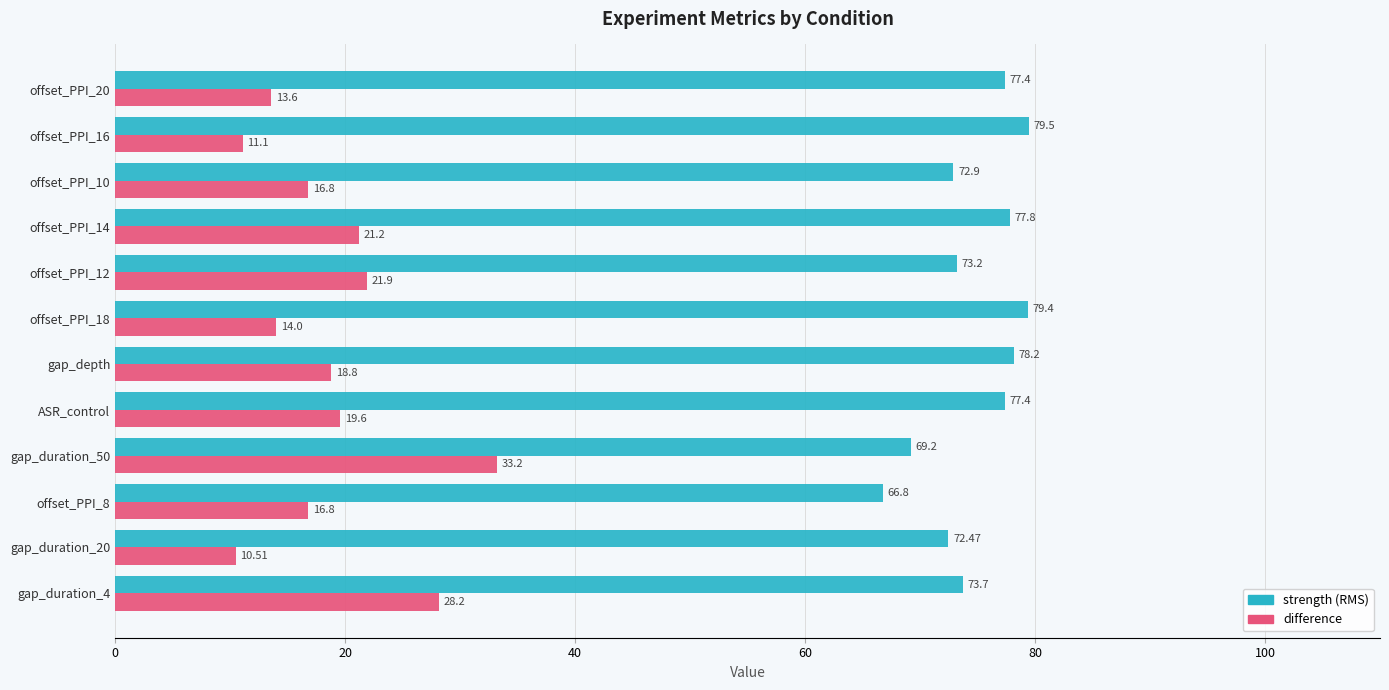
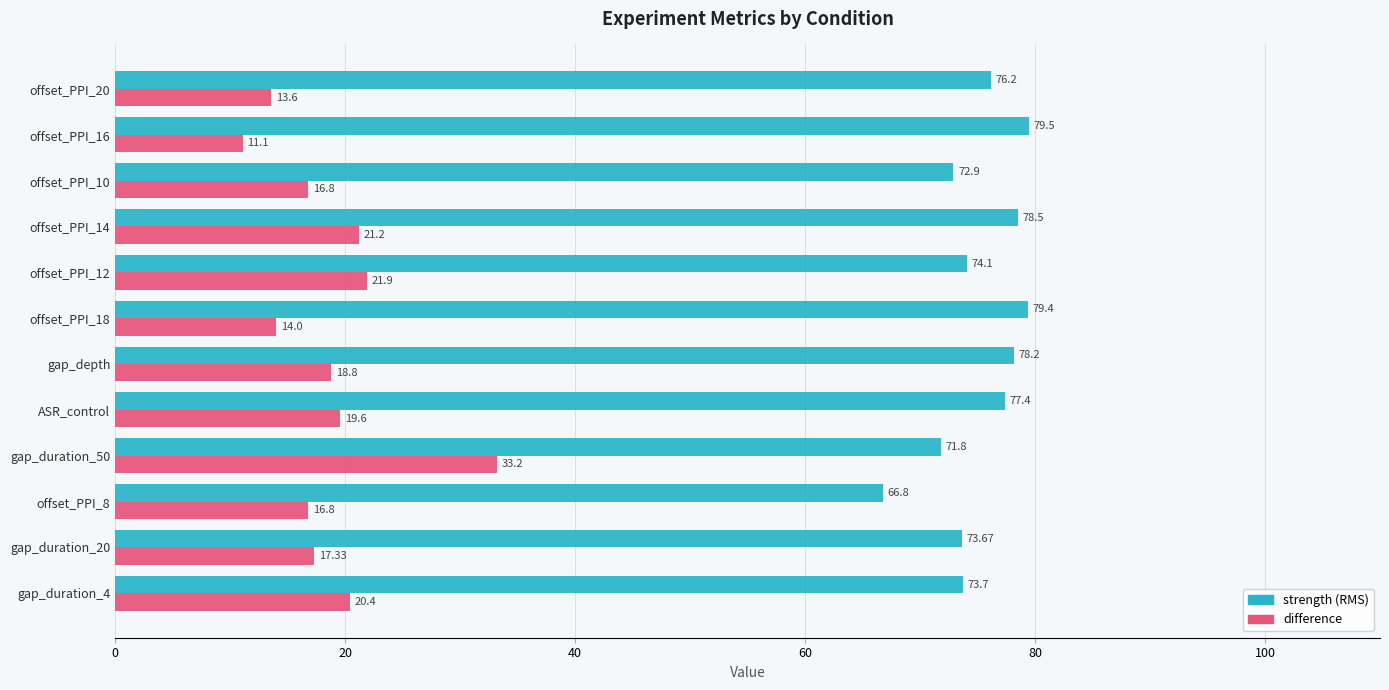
  {
    "strength (RMS)": {
-     "offset_PPI_20": 77.4,
+     "offset_PPI_20": 76.2,
      "offset_PPI_16": 79.5,
      "offset_PPI_10": 72.9,
-     "offset_PPI_14": 77.8,
-     "offset_PPI_12": 73.2,
+     "offset_PPI_14": 78.5,
+     "offset_PPI_12": 74.1,
      "offset_PPI_18": 79.4,
      "gap_depth": 78.2,
      "ASR_control": 77.4,
-     "gap_duration_50": 69.2,
+     "gap_duration_50": 71.8,
      "offset_PPI_8": 66.8,
-     "gap_duration_20": 72.47,
+     "gap_duration_20": 73.67,
      "gap_duration_4": 73.7
    },
    "difference": {
      "offset_PPI_20": 13.6,
      "offset_PPI_16": 11.1,
      "offset_PPI_10": 16.8,
      "offset_PPI_14": 21.2,
      "offset_PPI_12": 21.9,
      "offset_PPI_18": 14.0,
      "gap_depth": 18.8,
      "ASR_control": 19.6,
      "gap_duration_50": 33.2,
      "offset_PPI_8": 16.8,
-     "gap_duration_20": 10.51,
-     "gap_duration_4": 28.2
+     "gap_duration_20": 17.33,
+     "gap_duration_4": 20.4
    }
  }
